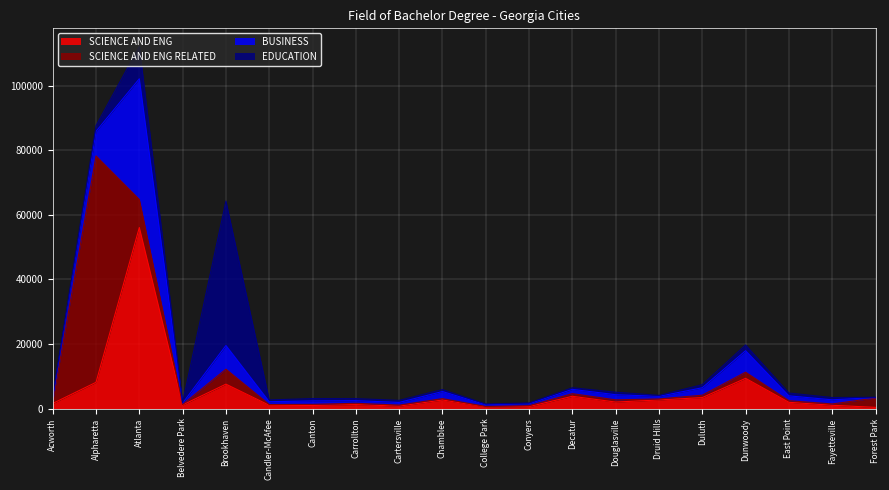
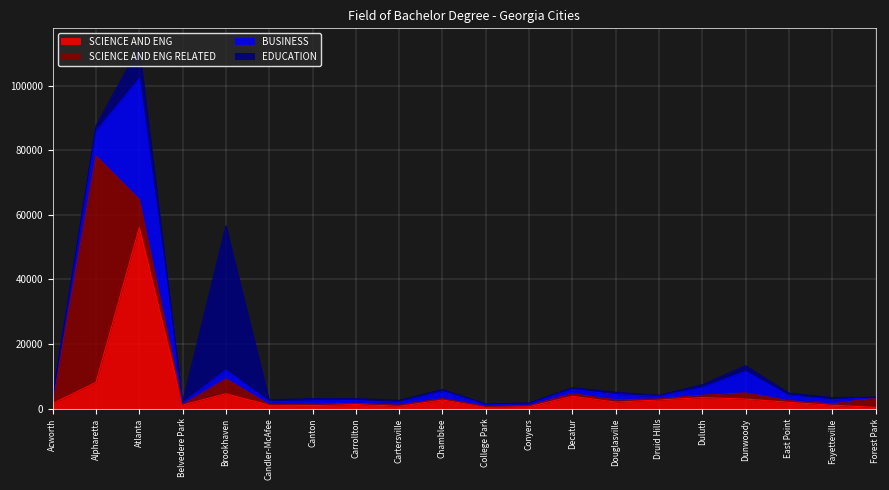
  {
    "SCIENCE AND ENG": {
      "Alpharetta": 8000,
      "Atlanta": 56000,
-     "Brookhaven": 8000,
+     "Brookhaven": 5000,
      "Decatur": 4000,
-     "Dunwoody": 9000,
+     "Dunwoody": 3000,
      "Forest Park": 0
    },
    "SCIENCE AND ENG RELATED": {
      "Alpharetta": 70000,
      "Atlanta": 9000,
      "Brookhaven": 5000,
      "Decatur": 1000,
      "Dunwoody": 2000
    },
    "BUSINESS": {
      "Alpharetta": 8000,
      "Atlanta": 37000,
-     "Brookhaven": 7000,
+     "Brookhaven": 3000,
      "Duluth": 2000,
      "Dunwoody": 7000,
      "East Point": 2000
    },
    "EDUCATION": {
      "Alpharetta": 2000,
      "Brookhaven": 45000,
      "Duluth": 1000,
      "Dunwoody": 2000,
      "East Point": 1000
    }
  }
